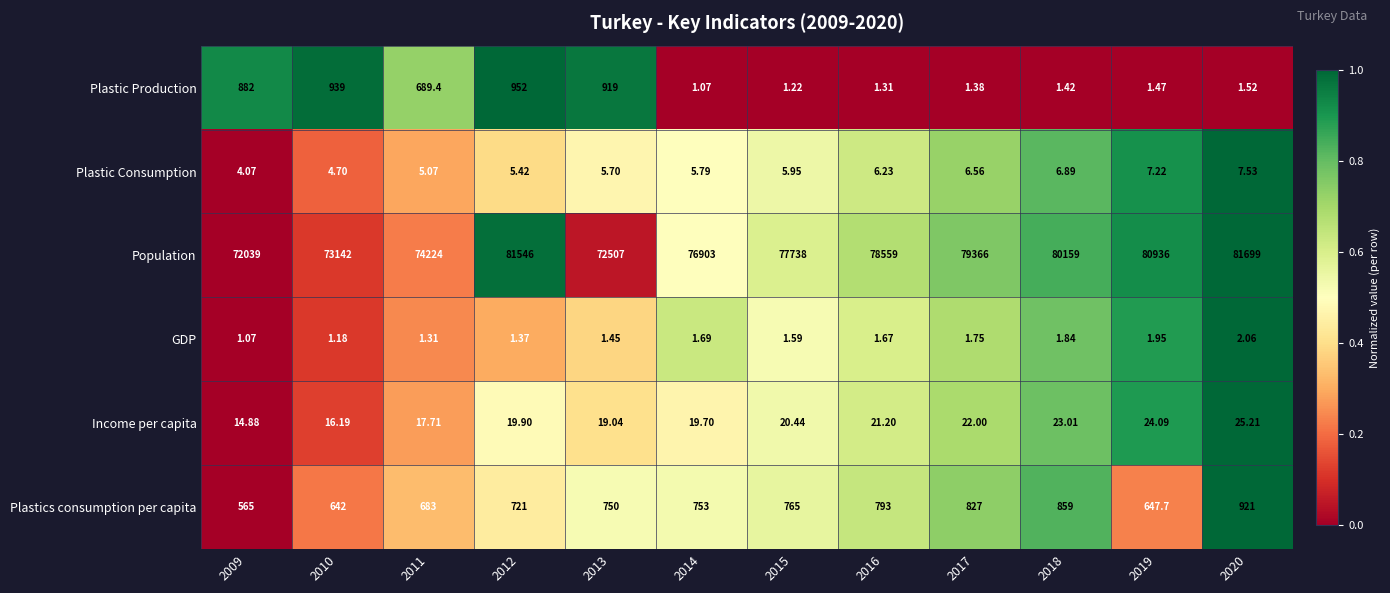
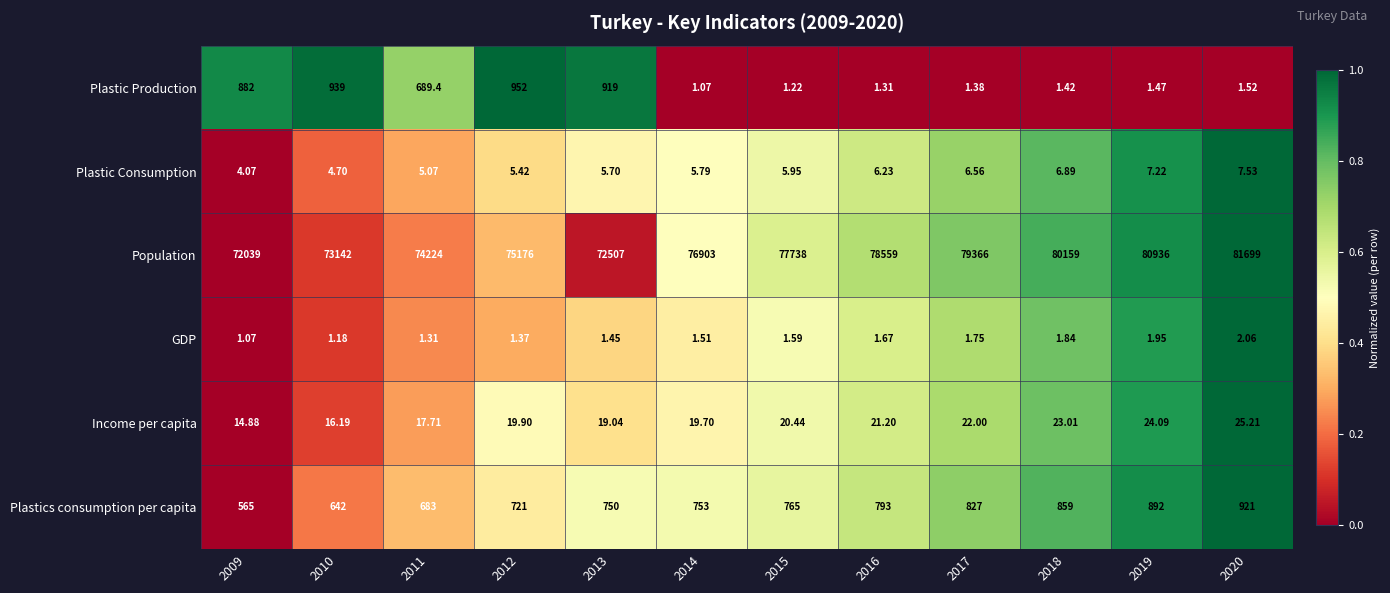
  {
    "Plastic Production": {
      "2009": 882,
      "2010": 939,
      "2011": 689.4,
      "2012": 952,
      "2013": 919,
      "2014": 1.07,
      "2015": 1.22,
      "2016": 1.31,
      "2017": 1.38,
      "2018": 1.42,
      "2019": 1.47,
      "2020": 1.52
    },
    "Plastic Consumption": {
      "2009": 4.07,
      "2010": 4.70,
      "2011": 5.07,
      "2012": 5.42,
      "2013": 5.70,
      "2014": 5.79,
      "2015": 5.95,
      "2016": 6.23,
      "2017": 6.56,
      "2018": 6.89,
      "2019": 7.22,
      "2020": 7.53
    },
    "Population": {
      "2009": 72039,
      "2010": 73142,
      "2011": 74224,
-     "2012": 81546,
+     "2012": 75176,
      "2013": 72507,
      "2014": 76903,
      "2015": 77738,
      "2016": 78559,
      "2017": 79366,
      "2018": 80159,
      "2019": 80936,
      "2020": 81699
    },
    "GDP": {
      "2009": 1.07,
      "2010": 1.18,
      "2011": 1.31,
      "2012": 1.37,
      "2013": 1.45,
-     "2014": 1.69,
+     "2014": 1.51,
      "2015": 1.59,
      "2016": 1.67,
      "2017": 1.75,
      "2018": 1.84,
      "2019": 1.95,
      "2020": 2.06
    },
    "Income per capita": {
      "2009": 14.88,
      "2010": 16.19,
      "2011": 17.71,
      "2012": 19.90,
      "2013": 19.04,
      "2014": 19.70,
      "2015": 20.44,
      "2016": 21.20,
      "2017": 22.00,
      "2018": 23.01,
      "2019": 24.09,
      "2020": 25.21
    },
    "Plastics consumption per capita": {
      "2009": 565,
      "2010": 642,
      "2011": 683,
      "2012": 721,
      "2013": 750,
      "2014": 753,
      "2015": 765,
      "2016": 793,
      "2017": 827,
      "2018": 859,
-     "2019": 647.7,
+     "2019": 892,
      "2020": 921
    }
  }
